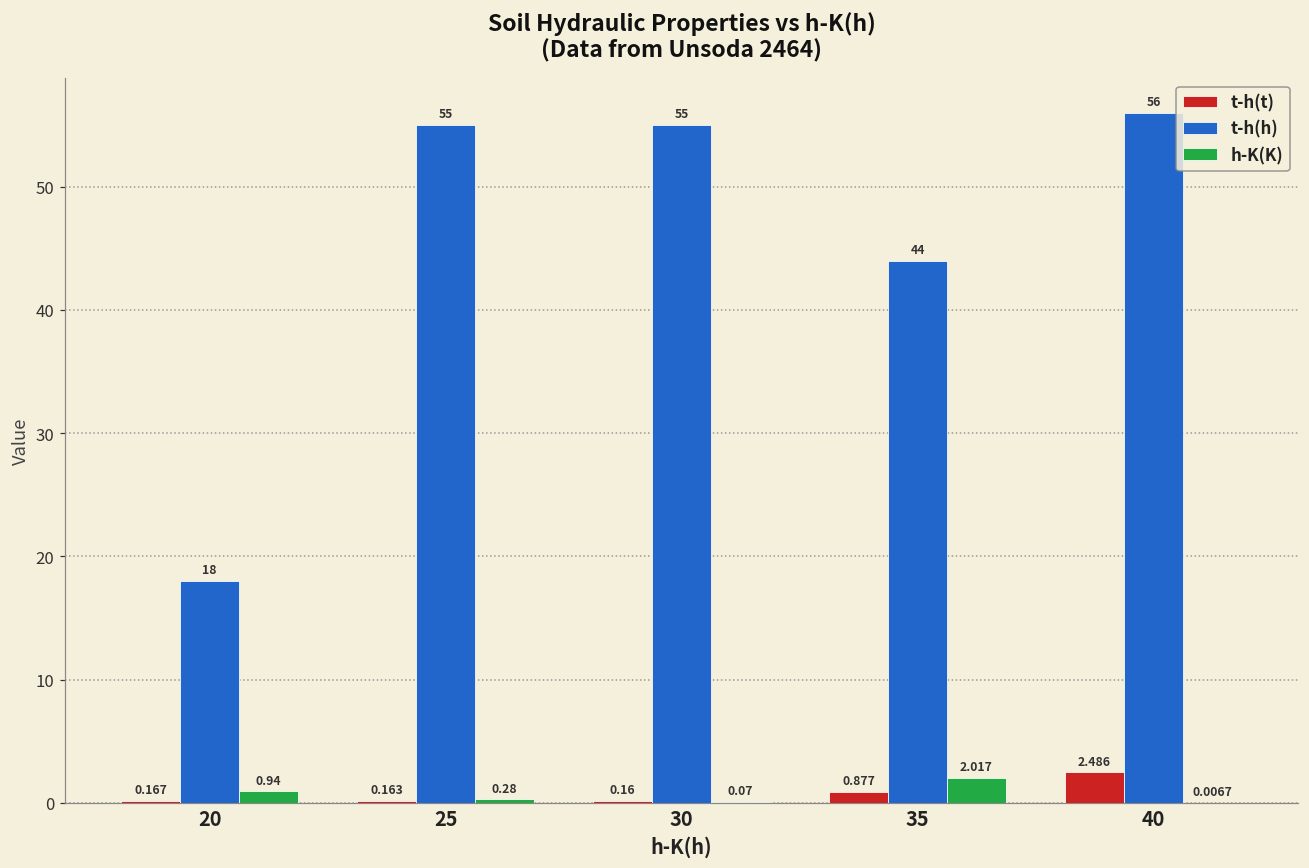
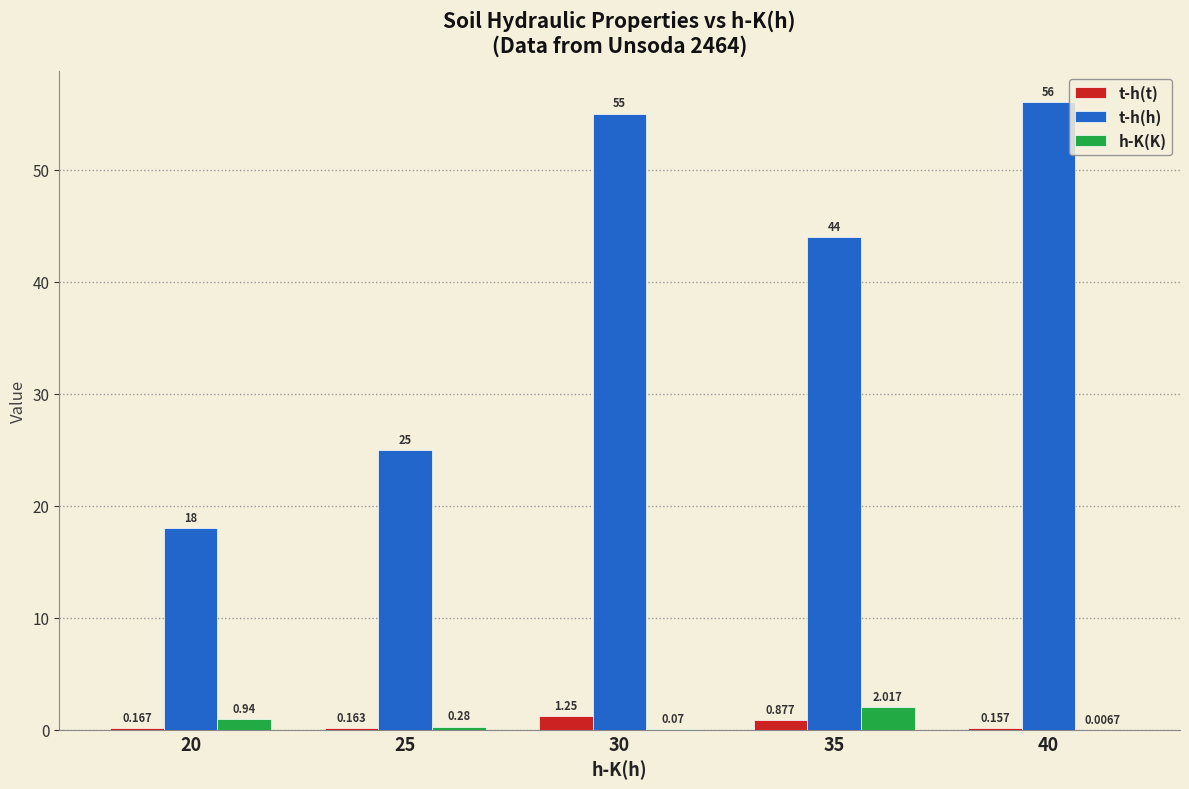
  {
    "t-h(t)": {
      "20": 0.167,
      "25": 0.163,
-     "30": 0.16,
+     "30": 1.25,
      "35": 0.877,
-     "40": 2.486
+     "40": 0.157
    },
    "t-h(h)": {
      "20": 18,
-     "25": 55,
+     "25": 25,
      "30": 55,
      "35": 44,
      "40": 56
    },
    "h-K(K)": {
      "20": 0.94,
      "25": 0.28,
      "30": 0.07,
      "35": 2.017,
      "40": 0.0067
    }
  }
